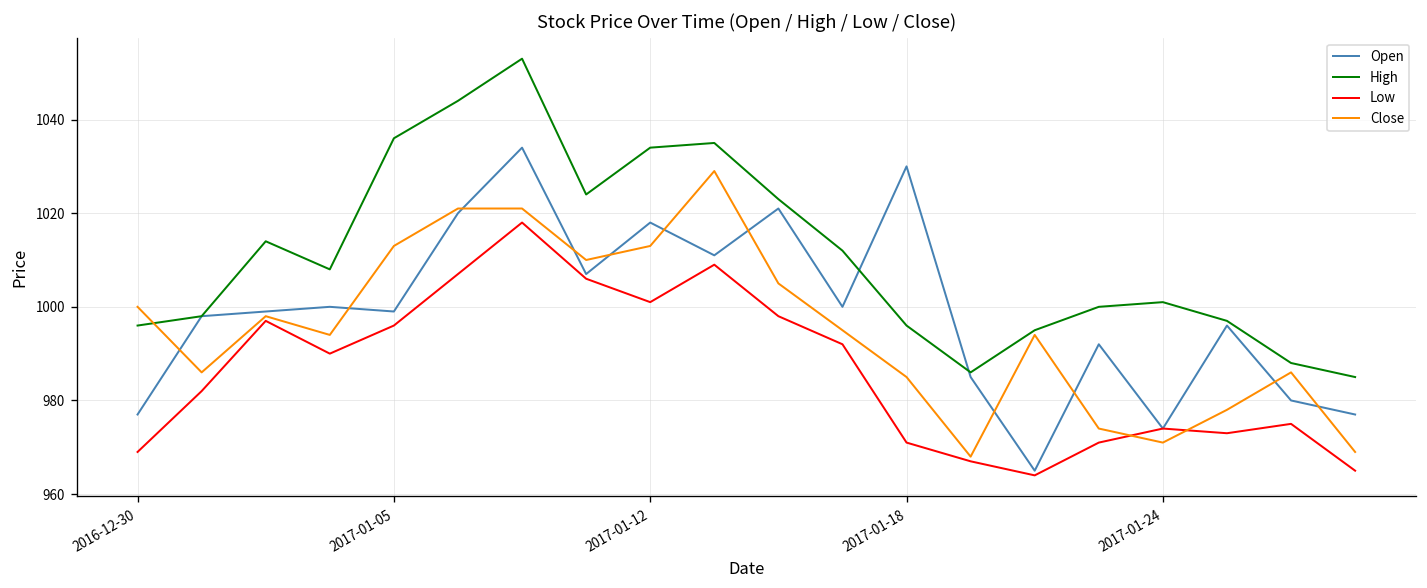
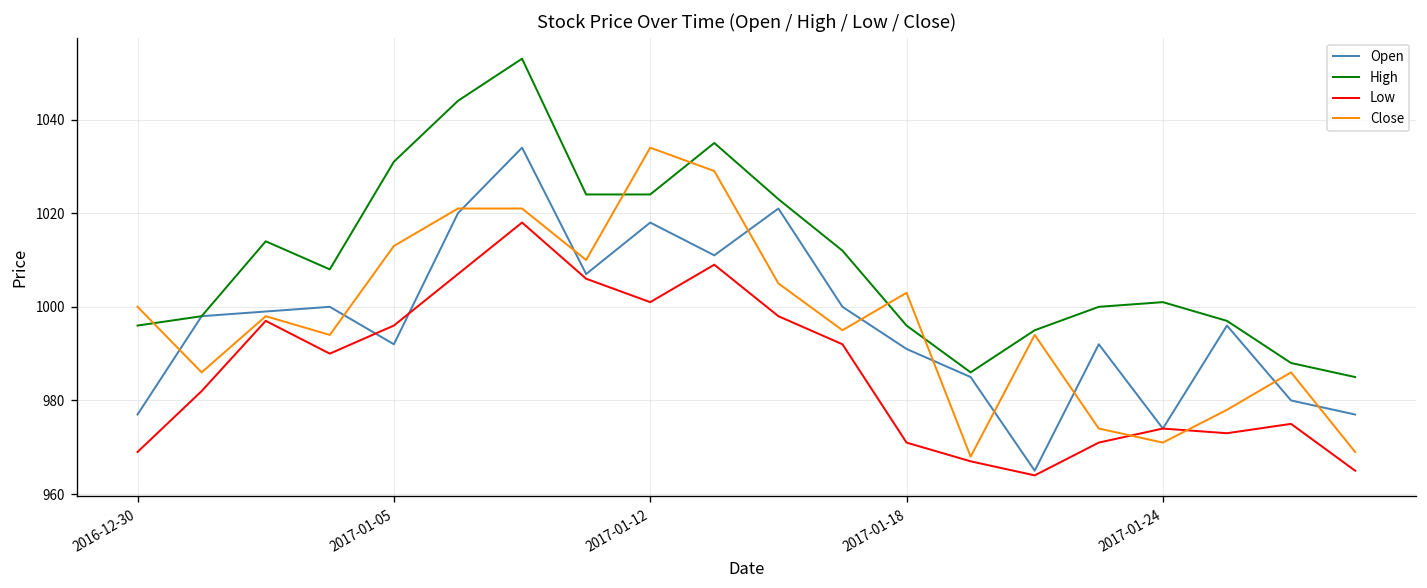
  {
    "Open": {
      "2016-12-30": 977,
-     "2017-01-05": 999,
+     "2017-01-05": 992,
      "2017-01-12": 1018,
-     "2017-01-18": 1030
+     "2017-01-18": 991
    },
    "High": {
      "2016-12-30": 996,
-     "2017-01-05": 1036,
-     "2017-01-12": 1034,
+     "2017-01-05": 1031,
+     "2017-01-12": 1024,
      "2017-01-18": 996,
      "2017-01-24": 1001
    },
    "Low": {
      "2016-12-30": 969,
      "2017-01-05": 996,
      "2017-01-12": 1001,
      "2017-01-18": 971
    },
    "Close": {
      "2016-12-30": 1000,
      "2017-01-05": 1013,
-     "2017-01-12": 1013,
-     "2017-01-18": 985,
+     "2017-01-12": 1034,
+     "2017-01-18": 1003,
      "2017-01-24": 971
    }
  }
